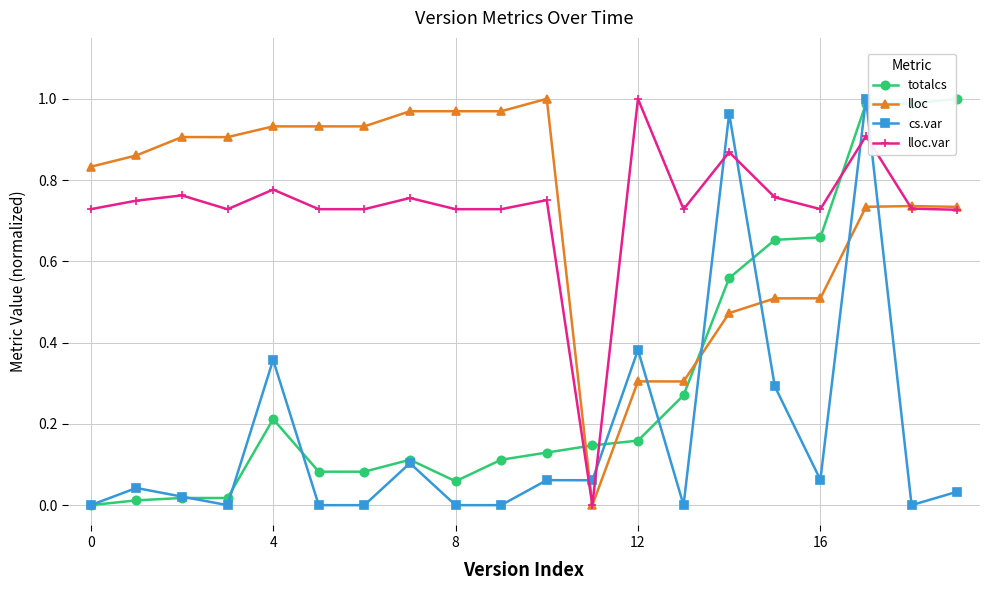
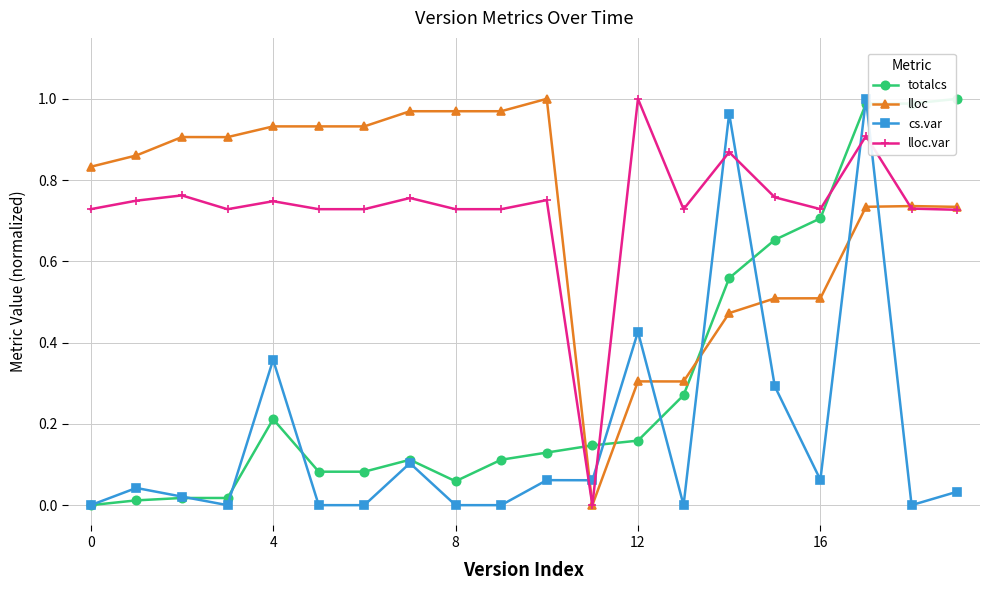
  {
    "totalcs": {
      "4": 0.21,
      "8": 0.06,
      "12": 0.16,
-     "16": 0.66
+     "16": 0.71
    },
    "lloc": {
      "0": 0.83,
      "4": 0.93,
      "8": 0.97,
      "12": 0.30,
      "16": 0.51
    },
    "cs.var": {
      "4": 0.36,
      "8": 0.00,
-     "12": 0.38,
+     "12": 0.43,
      "16": 0.06
    },
    "lloc.var": {
      "0": 0.73,
-     "4": 0.78,
+     "4": 0.75,
      "8": 0.73,
      "12": 1.00,
      "16": 0.73
    }
  }
